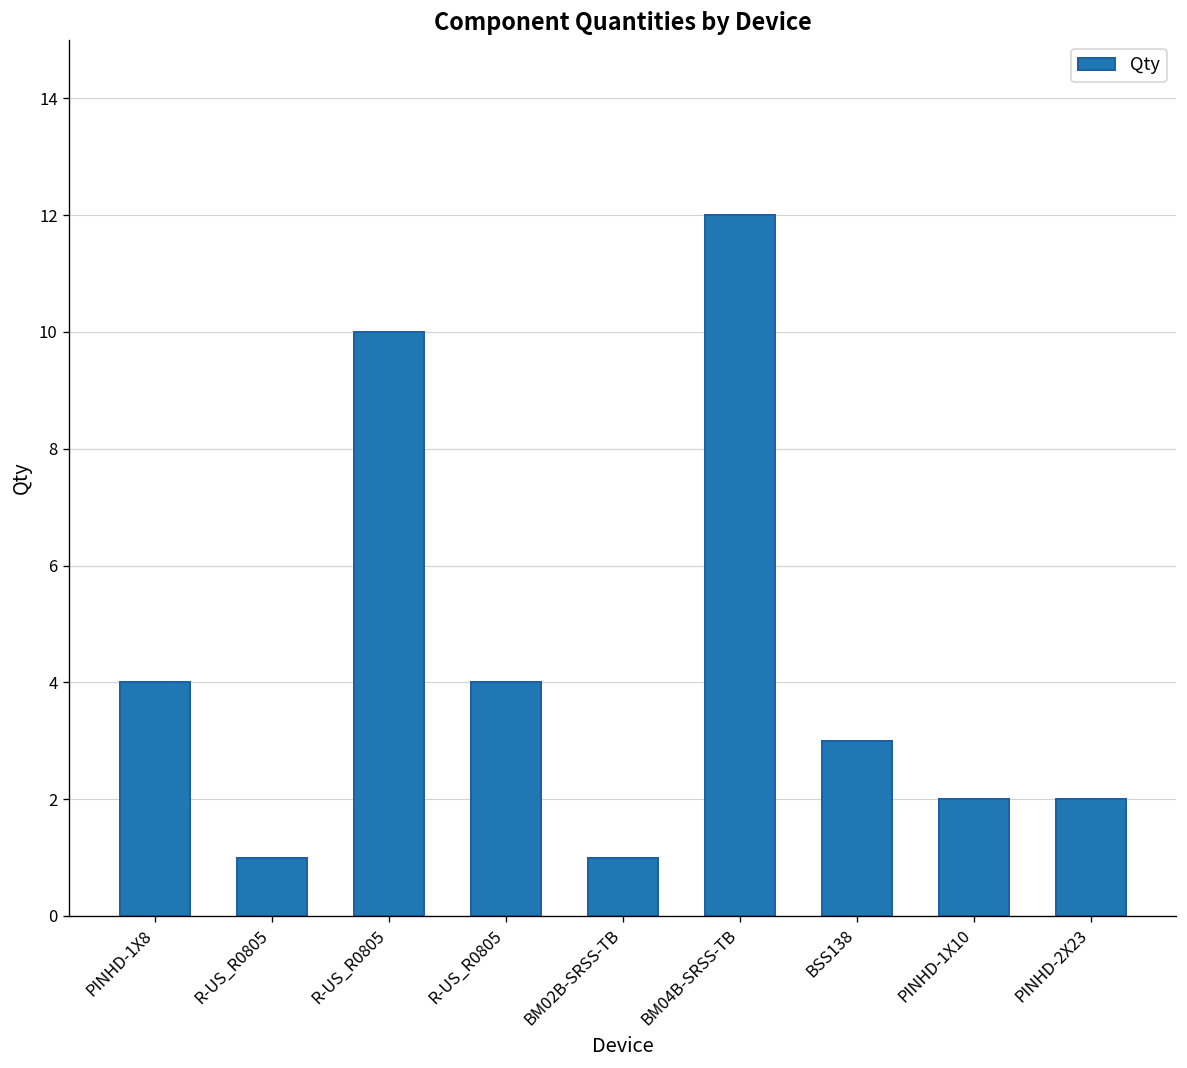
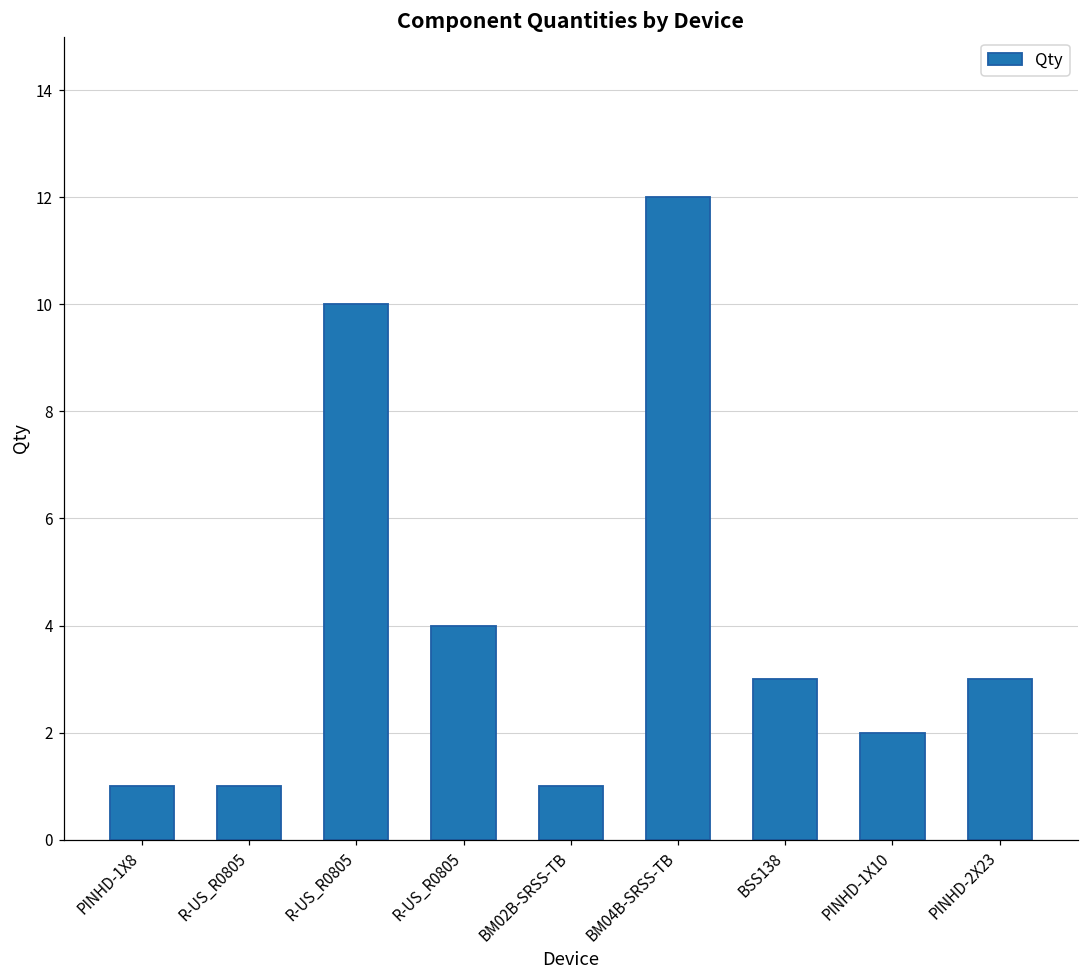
  {
-   "PINHD-1X8": 4,
+   "PINHD-1X8": 1,
    "BM02B-SRSS-TB": 1,
    "BM04B-SRSS-TB": 12,
    "BSS138": 3,
    "PINHD-1X10": 2,
-   "PINHD-2X23": 2
+   "PINHD-2X23": 3
  }
